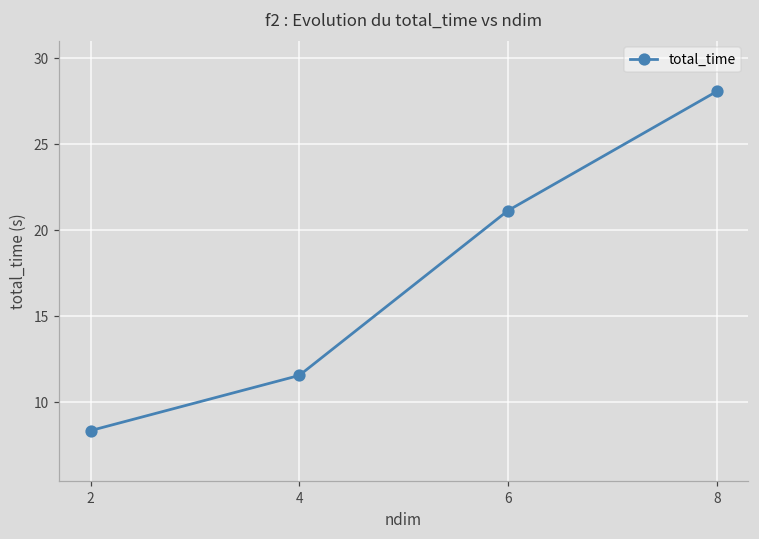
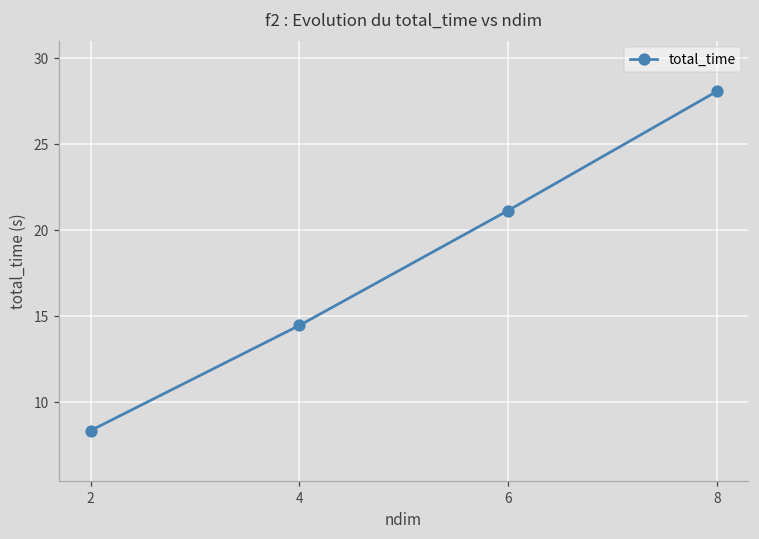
  {
    "2": 8.3,
-   "4": 11.6,
+   "4": 14.5,
    "6": 21.1,
    "8": 28.1
  }
